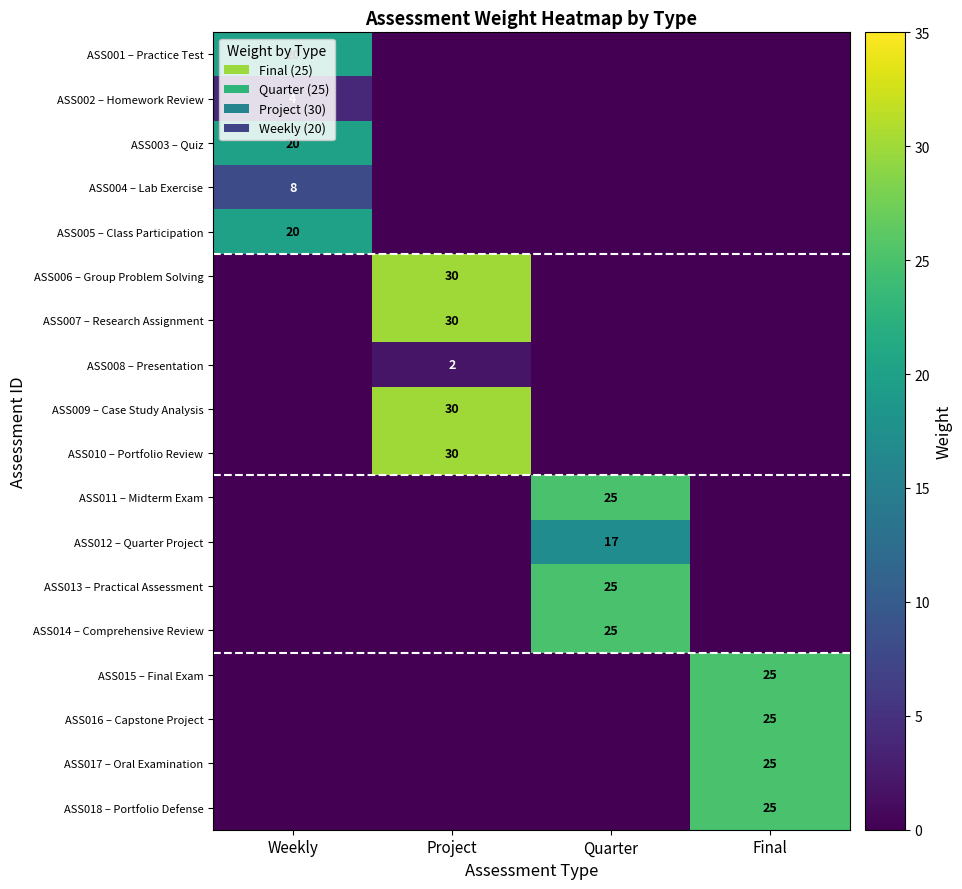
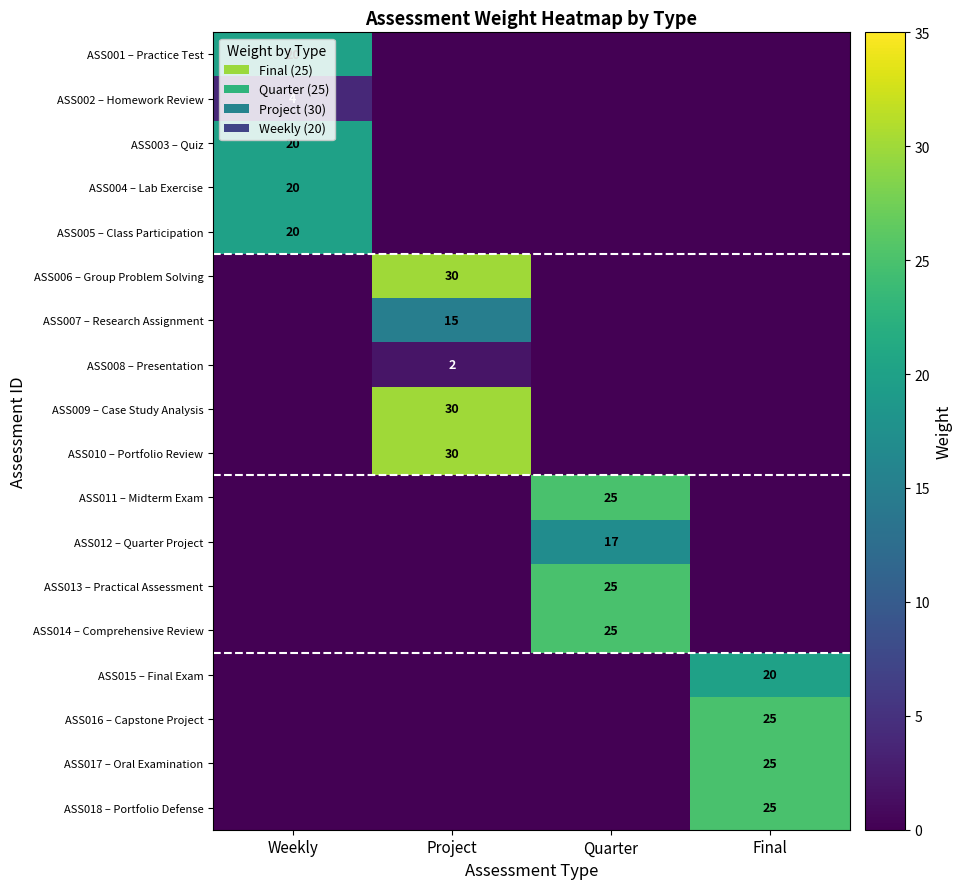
  {
    "ASS004 – Lab Exercise": {
-     "Weekly": 8
+     "Weekly": 20
    },
    "ASS005 – Class Participation": {
      "Weekly": 20
    },
    "ASS006 – Group Problem Solving": {
      "Project": 30
    },
    "ASS007 – Research Assignment": {
-     "Project": 30
+     "Project": 15
    },
    "ASS008 – Presentation": {
      "Project": 2
    },
    "ASS009 – Case Study Analysis": {
      "Project": 30
    },
    "ASS010 – Portfolio Review": {
      "Project": 30
    },
    "ASS011 – Midterm Exam": {
      "Quarter": 25
    },
    "ASS012 – Quarter Project": {
      "Quarter": 17
    },
    "ASS013 – Practical Assessment": {
      "Quarter": 25
    },
    "ASS014 – Comprehensive Review": {
      "Quarter": 25
    },
    "ASS015 – Final Exam": {
-     "Final": 25
+     "Final": 20
    },
    "ASS016 – Capstone Project": {
      "Final": 25
    },
    "ASS017 – Oral Examination": {
      "Final": 25
    },
    "ASS018 – Portfolio Defense": {
      "Final": 25
    }
  }
